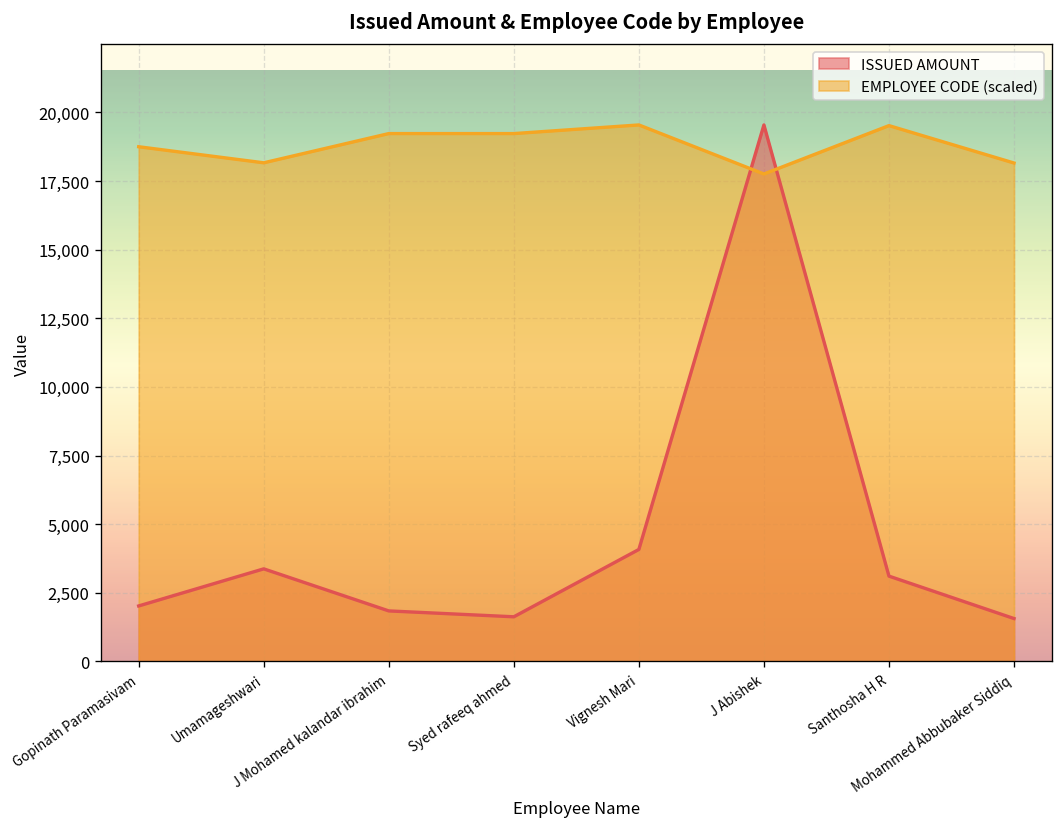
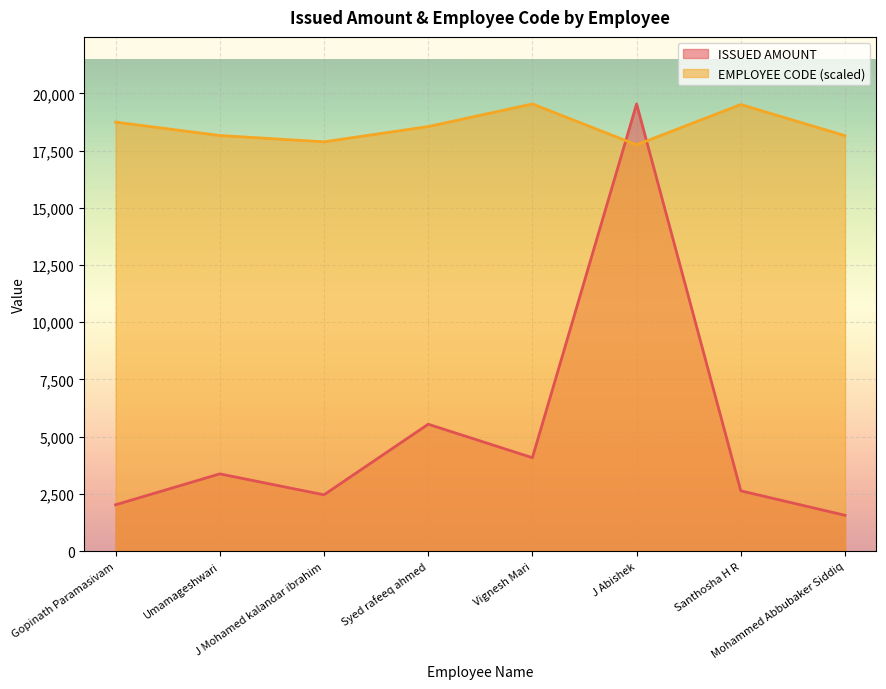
  {
    "ISSUED AMOUNT": {
      "Gopinath Paramasivam": "2,000",
      "Umamageshwari": "3,400",
-     "J Mohamed kalandar ibrahim": "1,800",
-     "Syed rafeeq ahmed": "1,600",
+     "J Mohamed kalandar ibrahim": "2,500",
+     "Syed rafeeq ahmed": "5,500",
      "Vignesh Mari": "4,100",
      "J Abishek": "19,500",
-     "Santhosha H R": "3,100",
+     "Santhosha H R": "2,600",
      "Mohammed Abbubaker Siddiq": "1,600"
    },
    "EMPLOYEE CODE (scaled)": {
      "Gopinath Paramasivam": "18,700",
      "Umamageshwari": "18,200",
-     "J Mohamed kalandar ibrahim": "19,200",
-     "Syed rafeeq ahmed": "19,200",
+     "J Mohamed kalandar ibrahim": "17,900",
+     "Syed rafeeq ahmed": "18,600",
      "Vignesh Mari": "19,500",
      "J Abishek": "17,800",
      "Santhosha H R": "19,500",
      "Mohammed Abbubaker Siddiq": "18,200"
    }
  }
